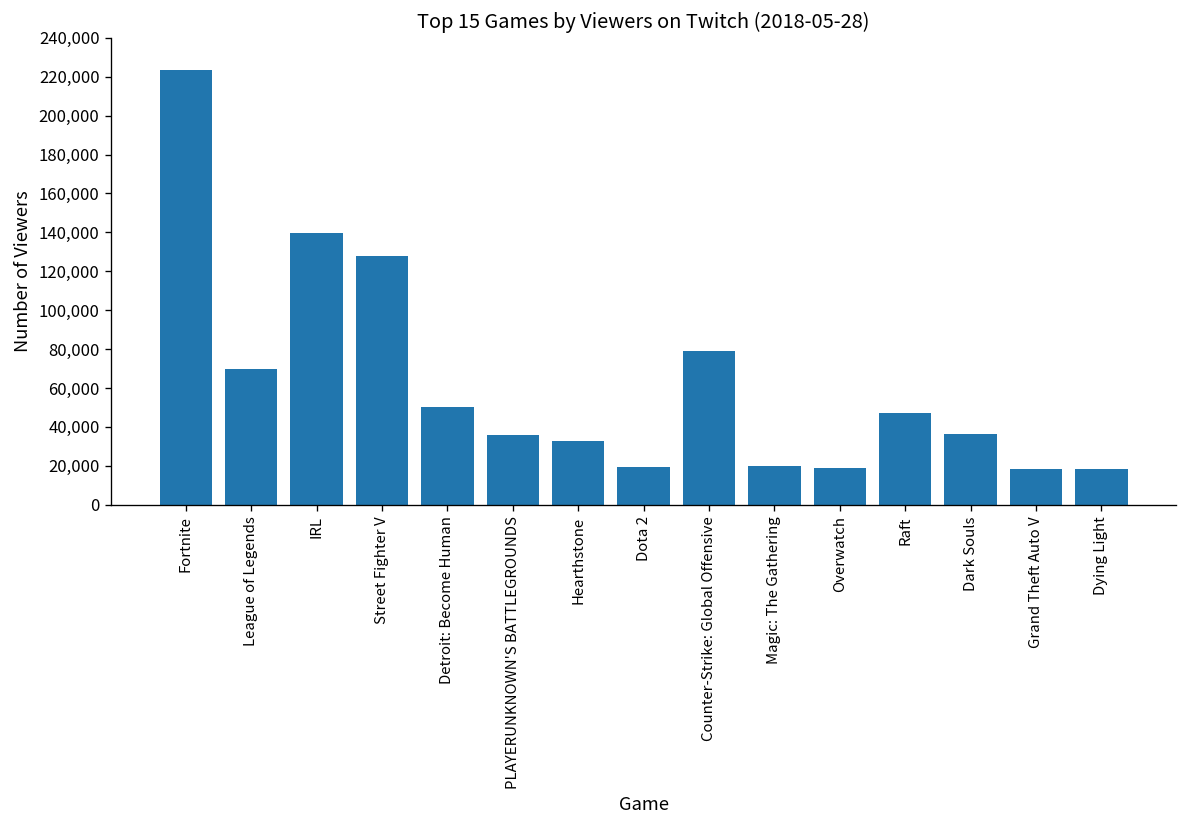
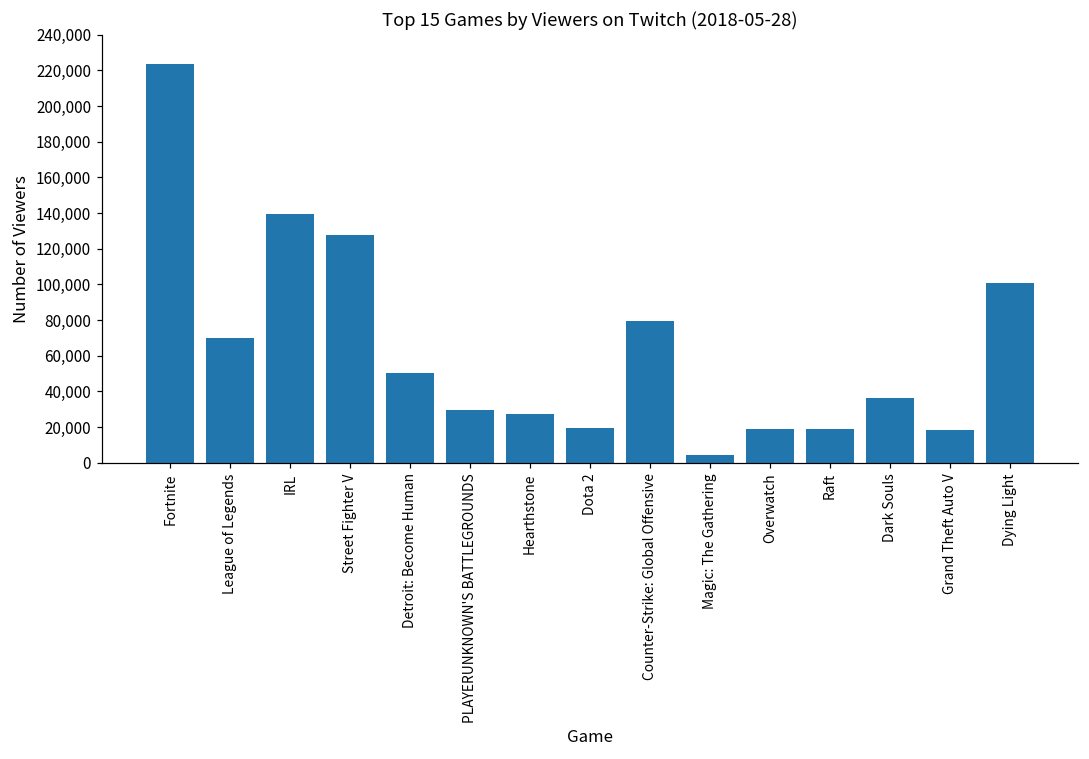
  {
    "Fortnite": "223,000",
    "League of Legends": "70,000",
    "IRL": "140,000",
    "Street Fighter V": "128,000",
    "Detroit: Become Human": "50,000",
-   "PLAYERUNKNOWN'S BATTLEGROUNDS": "36,000",
-   "Hearthstone": "33,000",
+   "PLAYERUNKNOWN'S BATTLEGROUNDS": "30,000",
+   "Hearthstone": "27,000",
    "Dota 2": "20,000",
    "Counter-Strike: Global Offensive": "79,000",
-   "Magic: The Gathering": "20,000",
+   "Magic: The Gathering": "4,000",
    "Overwatch": "19,000",
-   "Raft": "47,000",
+   "Raft": "19,000",
    "Dark Souls": "36,000",
    "Grand Theft Auto V": "18,000",
-   "Dying Light": "18,000"
+   "Dying Light": "101,000"
  }
